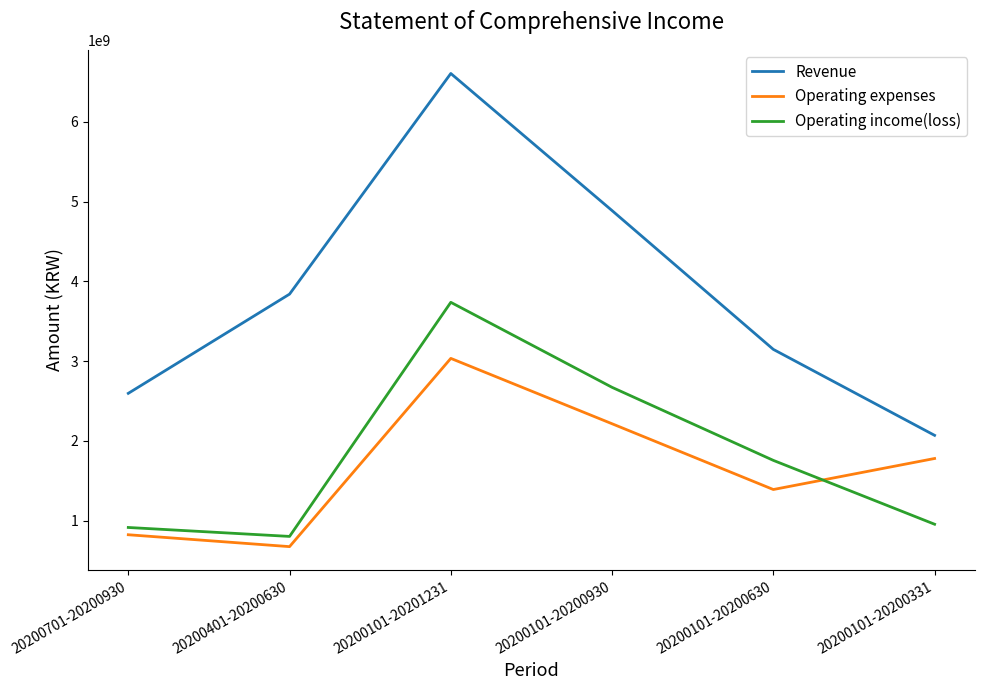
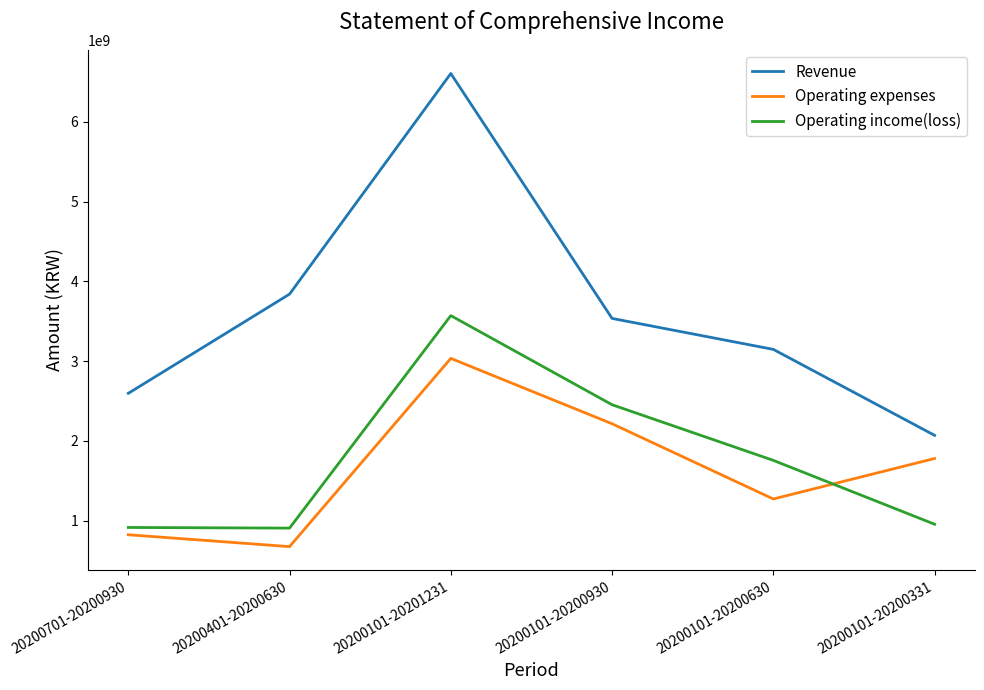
  {
    "Revenue": {
      "20200701-20200930": 2600000000,
      "20200401-20200630": 3800000000,
      "20200101-20201231": 6600000000,
-     "20200101-20200930": 4900000000,
+     "20200101-20200930": 3500000000,
      "20200101-20200630": 3100000000,
      "20200101-20200331": 2100000000
    },
    "Operating expenses": {
      "20200701-20200930": 800000000,
      "20200401-20200630": 700000000,
      "20200101-20201231": 3000000000,
      "20200101-20200930": 2200000000,
-     "20200101-20200630": 1400000000,
+     "20200101-20200630": 1300000000,
      "20200101-20200331": 1800000000
    },
    "Operating income(loss)": {
      "20200701-20200930": 900000000,
-     "20200401-20200630": 800000000,
-     "20200101-20201231": 3700000000,
-     "20200101-20200930": 2700000000,
+     "20200401-20200630": 900000000,
+     "20200101-20201231": 3600000000,
+     "20200101-20200930": 2500000000,
      "20200101-20200630": 1800000000,
      "20200101-20200331": 1000000000
    }
  }
